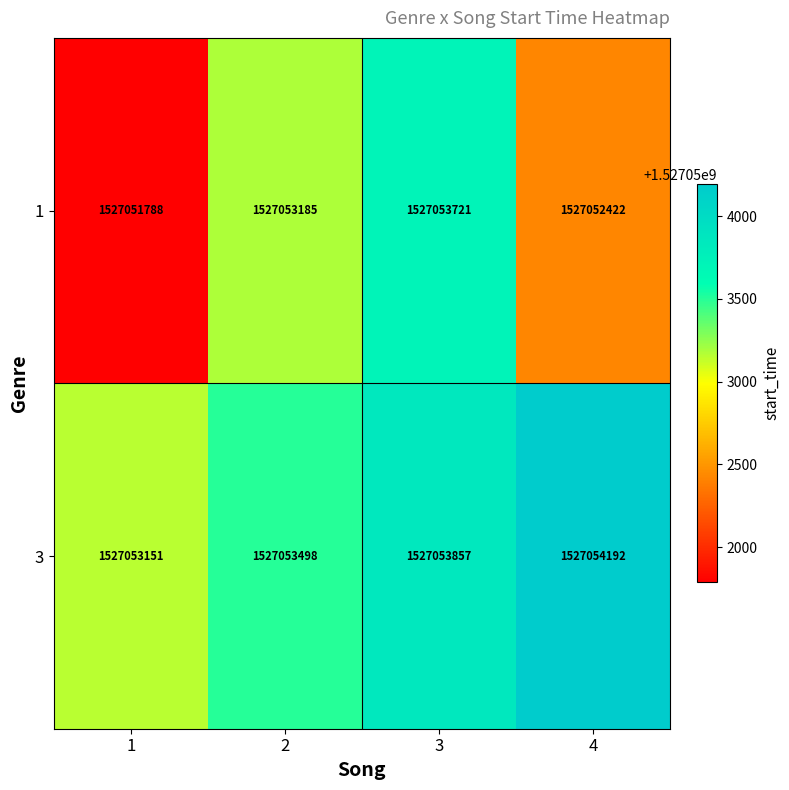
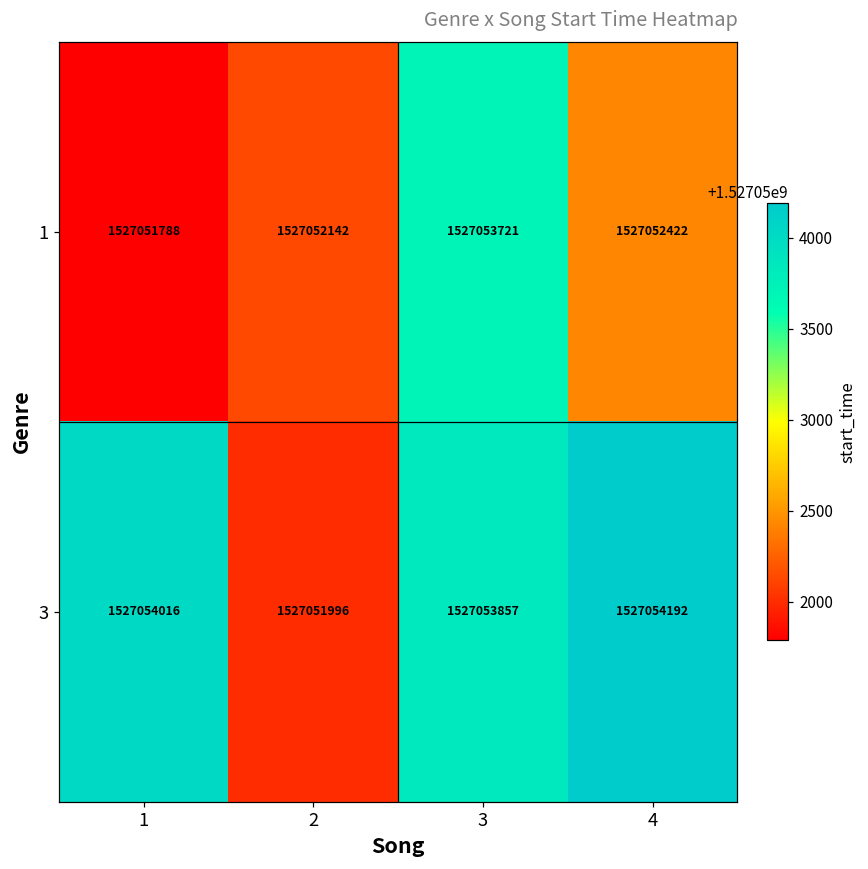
  {
    "1": {
      "1": 1527051788,
-     "2": 1527053185,
+     "2": 1527052142,
      "3": 1527053721,
      "4": 1527052422
    },
    "3": {
-     "1": 1527053151,
-     "2": 1527053498,
+     "1": 1527054016,
+     "2": 1527051996,
      "3": 1527053857,
      "4": 1527054192
    }
  }
